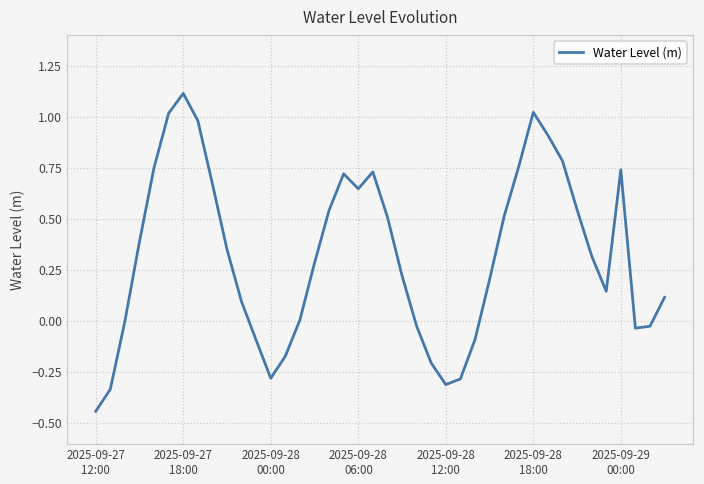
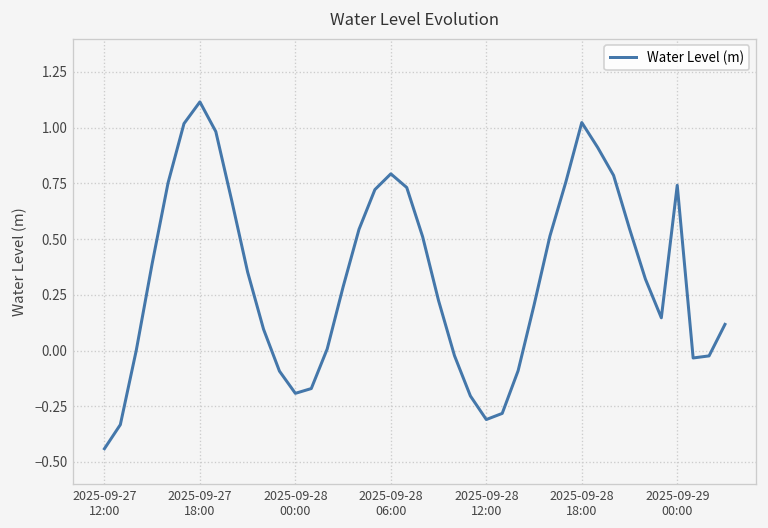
  {
    "2025-09-27 12:00": -0.44,
    "2025-09-27 18:00": 1.12,
-   "2025-09-28 00:00": -0.28,
-   "2025-09-28 06:00": 0.65,
+   "2025-09-28 00:00": -0.19,
+   "2025-09-28 06:00": 0.79,
    "2025-09-28 12:00": -0.31,
    "2025-09-28 18:00": 1.02,
    "2025-09-29 00:00": 0.74
  }
